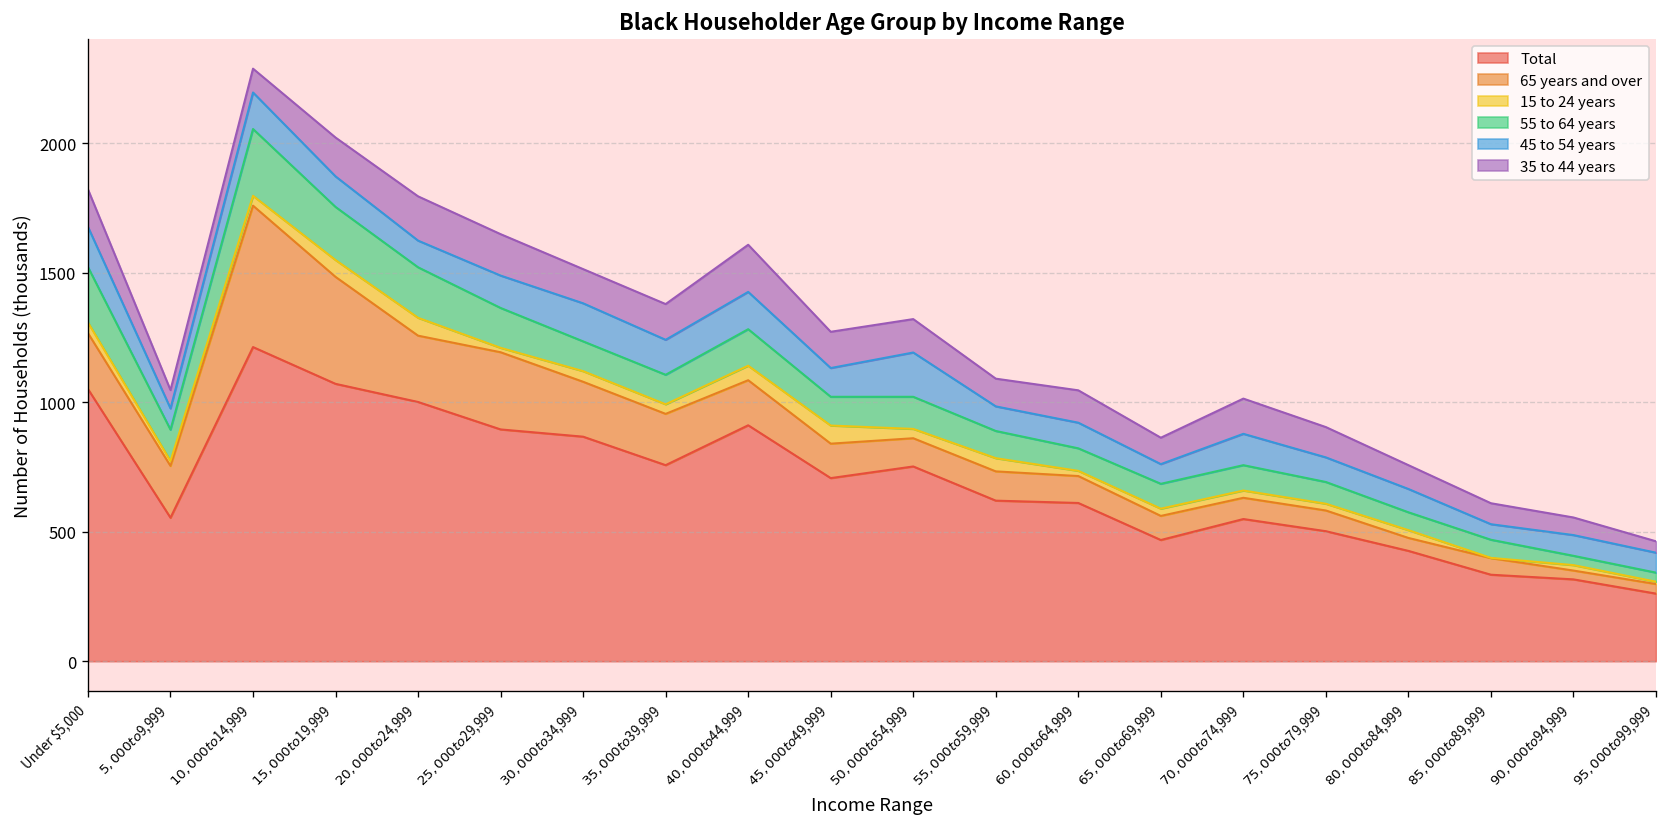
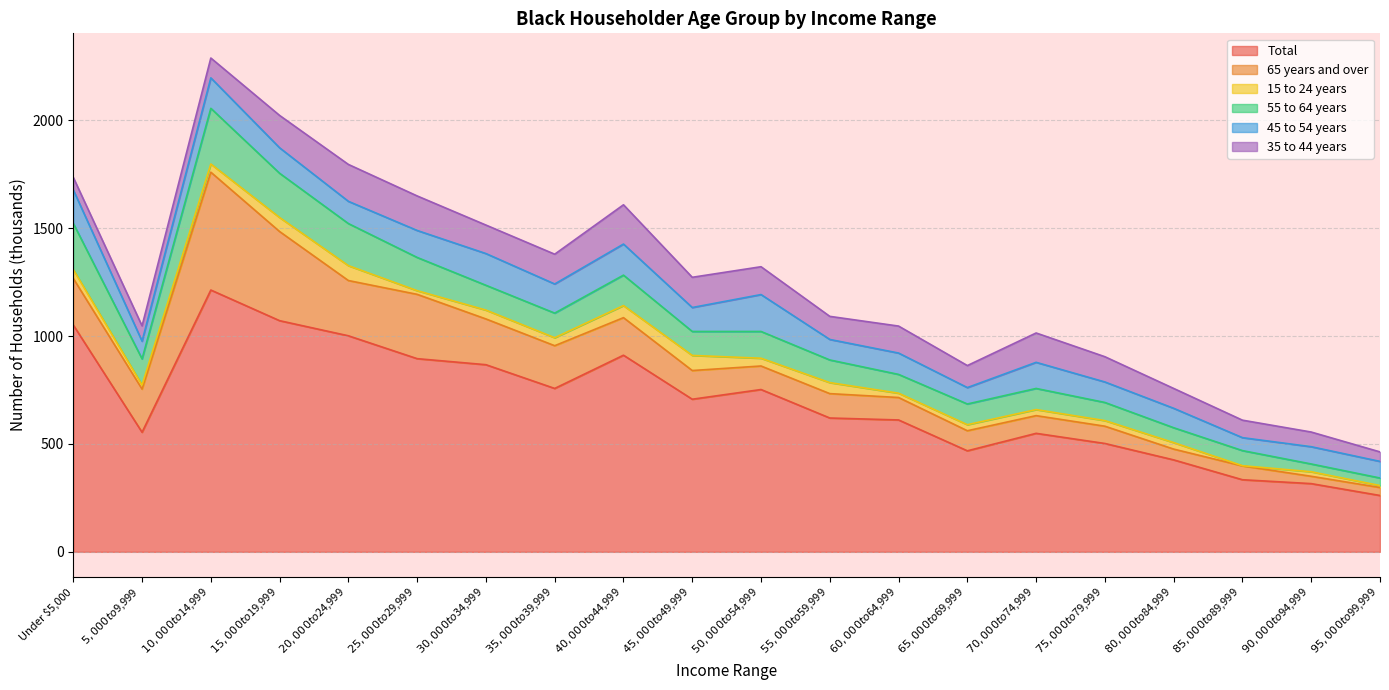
  {
    "15 to 24 years": {
      "Under $5,000": 40
    },
    "55 to 64 years": {
      "Under $5,000": 210
    },
    "45 to 54 years": {
      "Under $5,000": 160
    },
    "35 to 44 years": {
-     "Under $5,000": 150
+     "Under $5,000": 60
    }
  }
